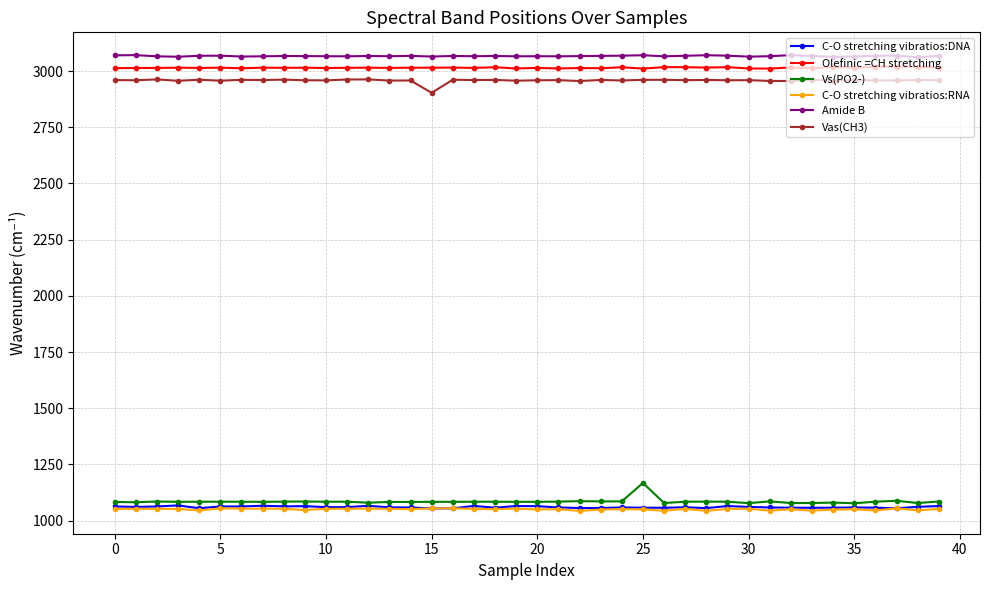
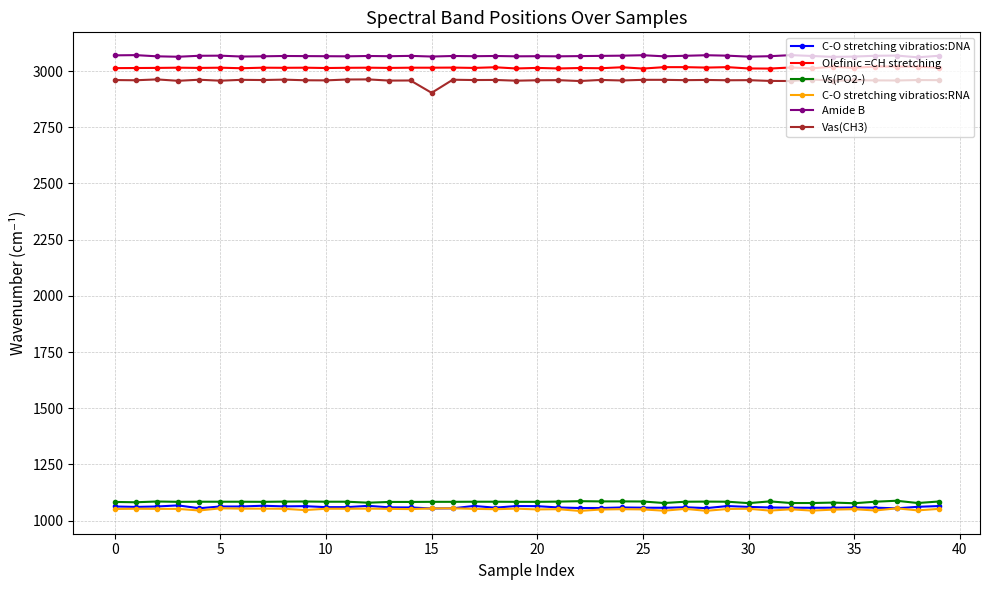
  {
    "C-O stretching vibratios:DNA": {
      "20": 1060
    },
    "Olefinic =CH stretching": {
      "0": 3010,
      "5": 3020,
      "10": 3010,
      "15": 3020,
      "20": 3010,
      "25": 3010,
      "30": 3010
    },
    "Vs(PO2-)": {
      "0": 1080,
      "5": 1080,
      "10": 1080,
      "15": 1080,
      "20": 1080,
-     "25": 1170,
+     "25": 1090,
      "30": 1080,
      "35": 1080
    },
    "C-O stretching vibratios:RNA": {
      "20": 1050
    },
    "Amide B": {
      "0": 3070,
      "5": 3070,
      "10": 3070,
      "15": 3060,
      "20": 3070,
      "25": 3070,
      "30": 3060
    },
    "Vas(CH3)": {
      "0": 2960,
      "5": 2960,
      "10": 2960,
      "15": 2900,
      "20": 2960,
      "25": 2960,
      "30": 2960
    }
  }
